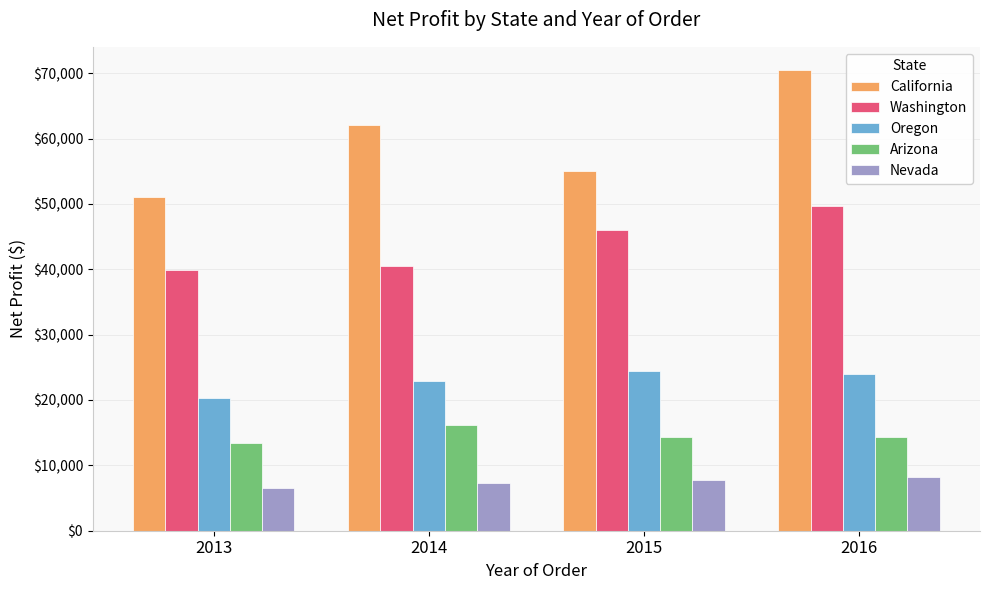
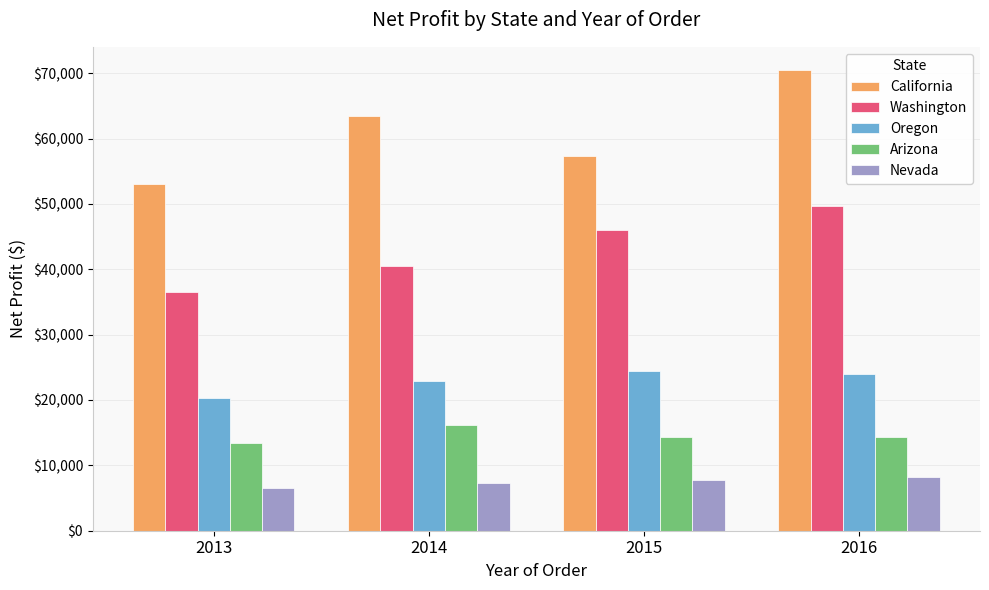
  {
    "California": {
-     "2013": "$51,000",
-     "2014": "$62,000",
-     "2015": "$55,000",
+     "2013": "$53,000",
+     "2014": "$63,000",
+     "2015": "$57,000",
      "2016": "$71,000"
    },
    "Washington": {
-     "2013": "$40,000",
+     "2013": "$36,000",
      "2014": "$41,000",
      "2015": "$46,000",
      "2016": "$50,000"
    },
    "Arizona": {
      "2013": "$13,000",
      "2014": "$16,000",
      "2015": "$14,000",
      "2016": "$14,000"
    }
  }
